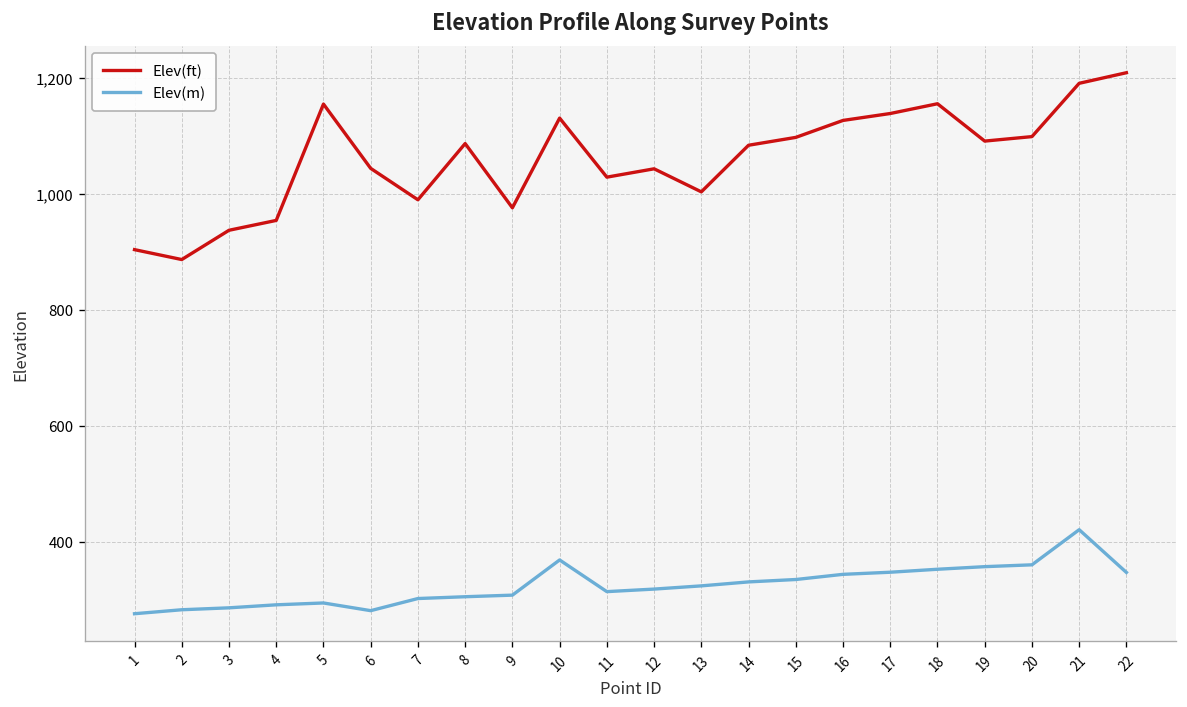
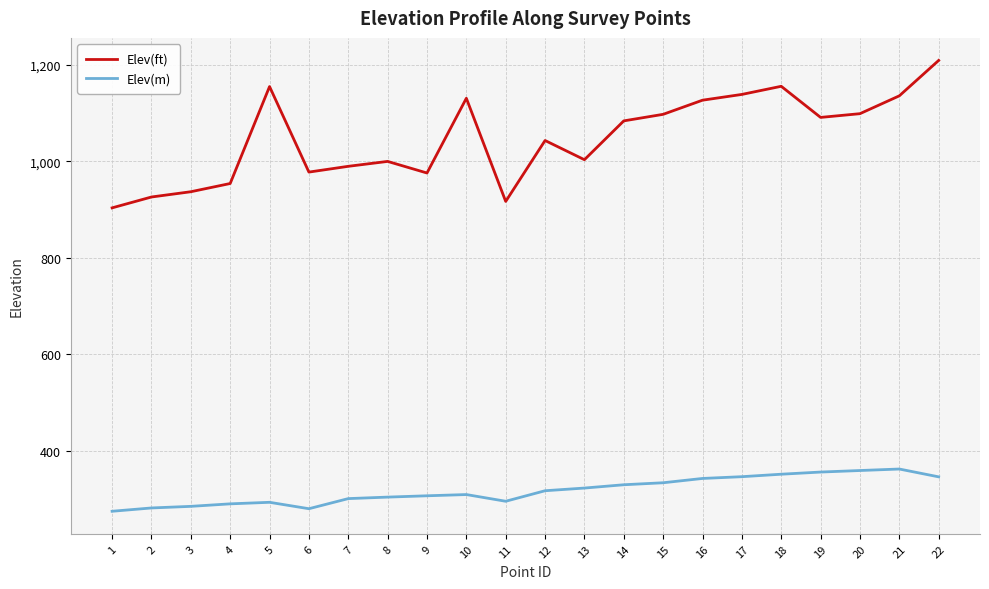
  {
    "Elev(ft)": {
      "1": "900",
-     "2": "890",
+     "2": "930",
      "3": "940",
      "4": "950",
      "5": "1,150",
-     "6": "1,040",
+     "6": "980",
      "7": "990",
-     "8": "1,090",
+     "8": "1,000",
      "9": "980",
      "10": "1,130",
-     "11": "1,030",
+     "11": "920",
      "12": "1,040",
      "13": "1,000",
      "14": "1,080",
      "15": "1,100",
      "16": "1,130",
      "17": "1,140",
      "18": "1,160",
      "19": "1,090",
      "20": "1,100",
-     "21": "1,190",
+     "21": "1,140",
      "22": "1,210"
    },
    "Elev(m)": {
      "1": "280",
      "2": "280",
      "3": "290",
      "4": "290",
      "5": "290",
      "6": "280",
      "7": "300",
      "8": "300",
      "9": "310",
-     "10": "370",
-     "11": "310",
+     "10": "310",
+     "11": "300",
      "12": "320",
      "13": "320",
      "14": "330",
      "15": "330",
      "16": "340",
      "17": "350",
      "18": "350",
      "19": "360",
      "20": "360",
-     "21": "420",
+     "21": "360",
      "22": "350"
    }
  }
